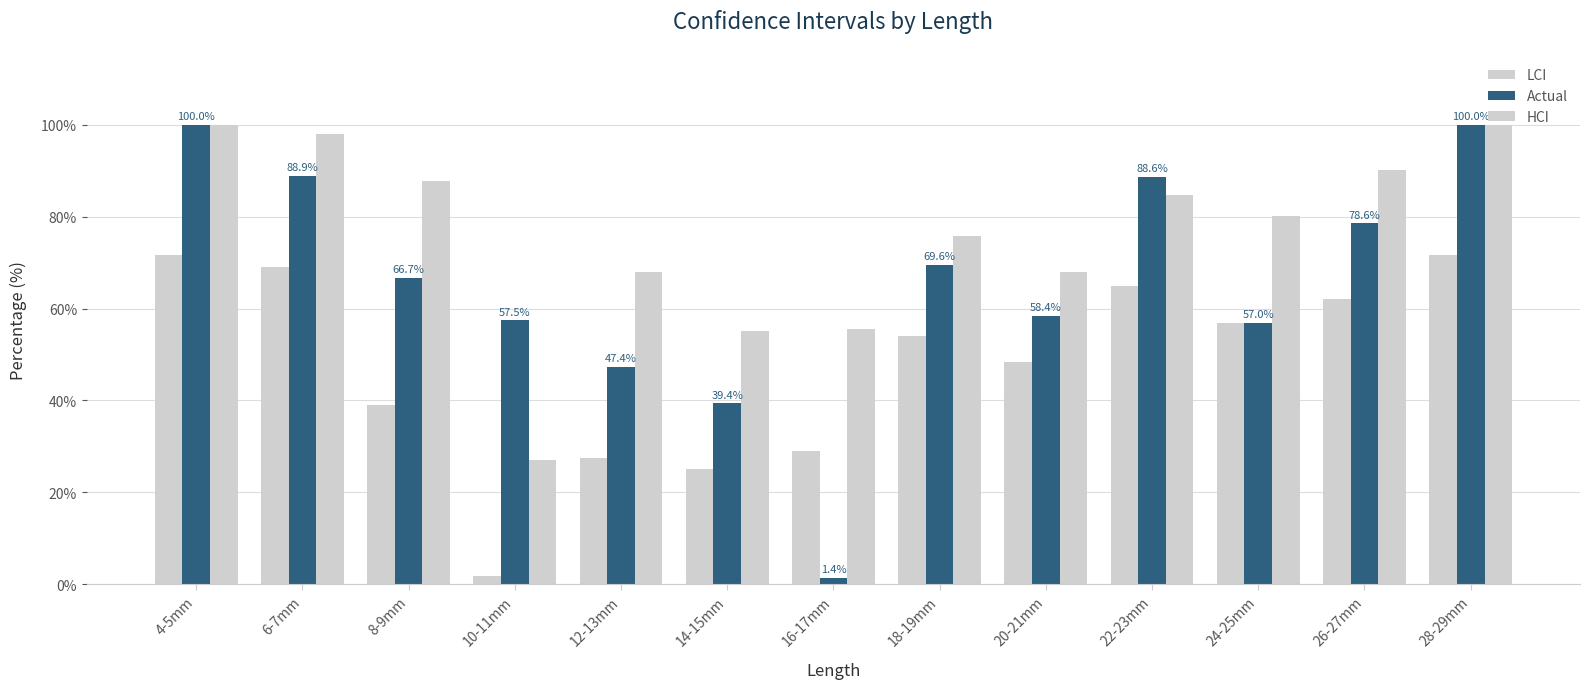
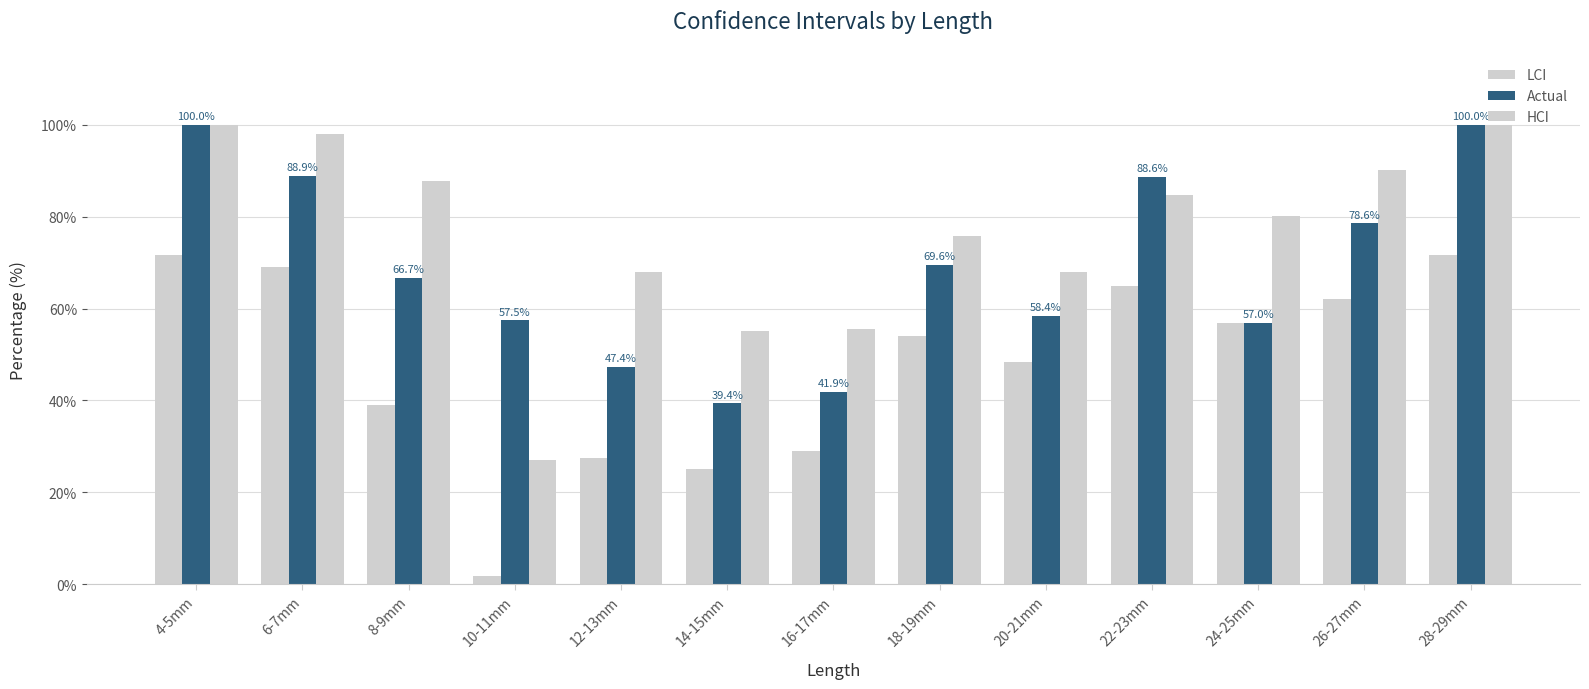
  {
    "Actual": {
      "4-5mm": "100.0%",
      "6-7mm": "88.9%",
      "8-9mm": "66.7%",
      "10-11mm": "57.5%",
      "12-13mm": "47.4%",
      "14-15mm": "39.4%",
-     "16-17mm": "1.4%",
+     "16-17mm": "41.9%",
      "18-19mm": "69.6%",
      "20-21mm": "58.4%",
      "22-23mm": "88.6%",
      "24-25mm": "57.0%",
      "26-27mm": "78.6%",
      "28-29mm": "100.0%"
    }
  }
